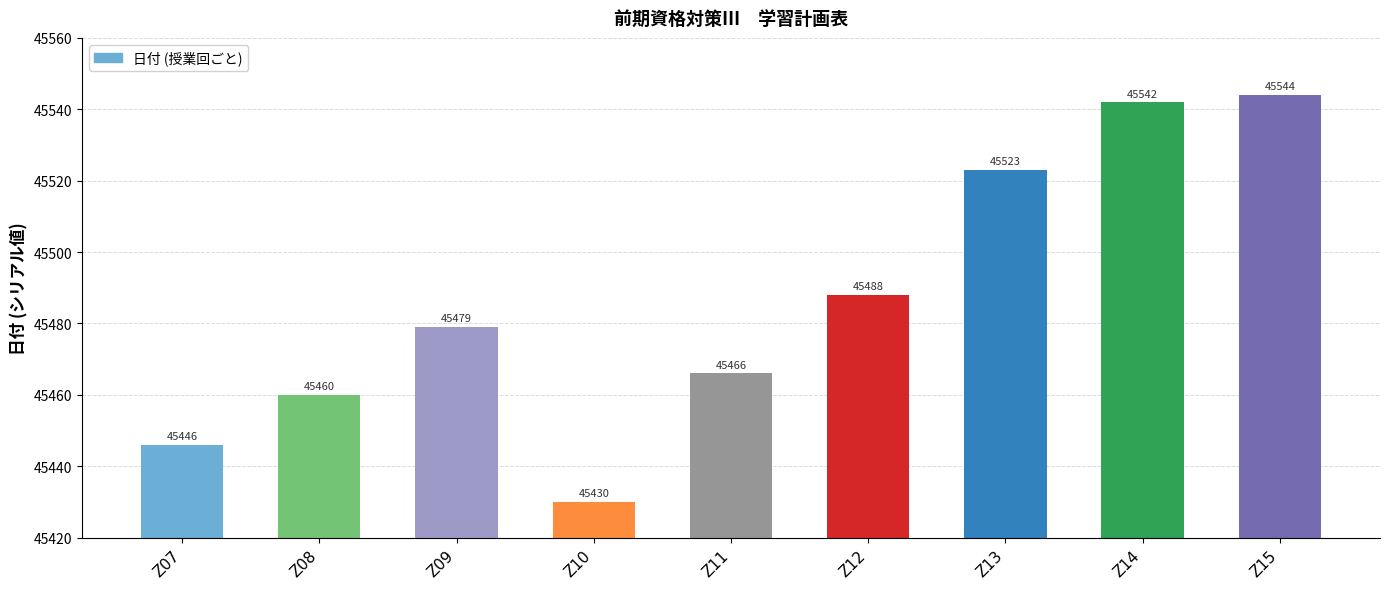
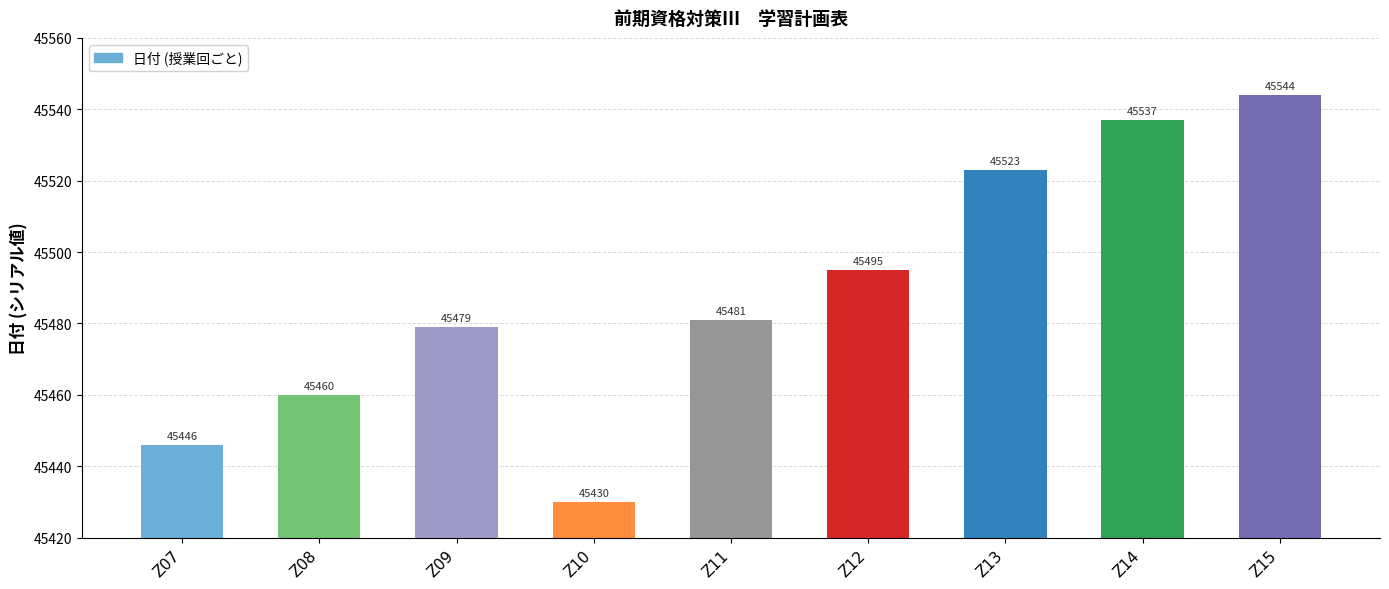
  {
    "Z07": 45446,
    "Z08": 45460,
    "Z09": 45479,
    "Z10": 45430,
-   "Z11": 45466,
-   "Z12": 45488,
+   "Z11": 45481,
+   "Z12": 45495,
    "Z13": 45523,
-   "Z14": 45542,
+   "Z14": 45537,
    "Z15": 45544
  }
